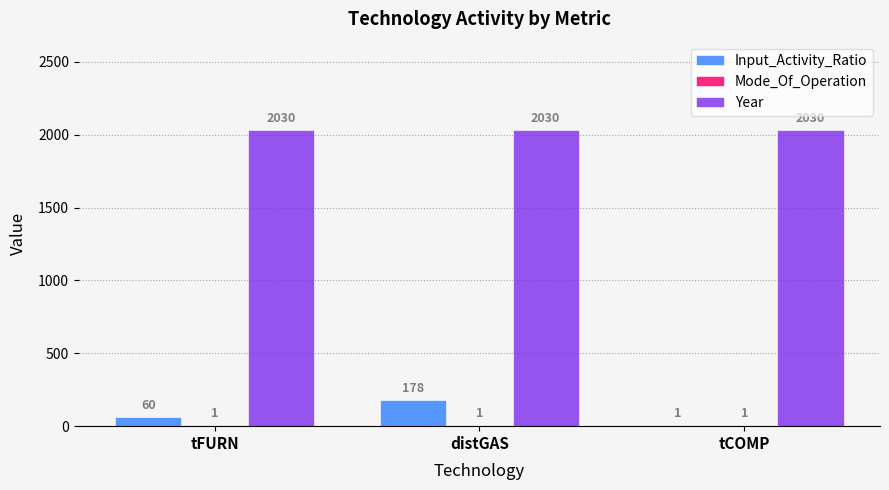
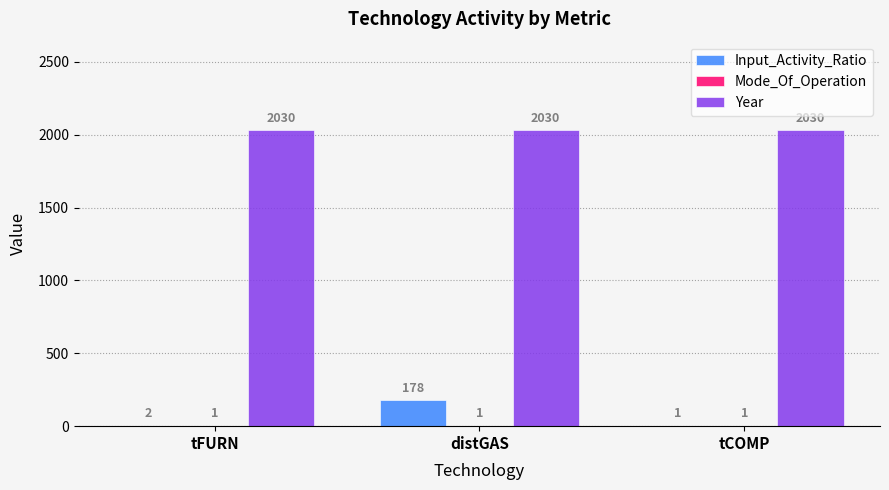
  {
    "Input_Activity_Ratio": {
-     "tFURN": 60,
+     "tFURN": 2,
      "distGAS": 178,
      "tCOMP": 1
    },
    "Mode_Of_Operation": {
      "tFURN": 1,
      "distGAS": 1,
      "tCOMP": 1
    },
    "Year": {
      "tFURN": 2030,
      "distGAS": 2030
    }
  }
